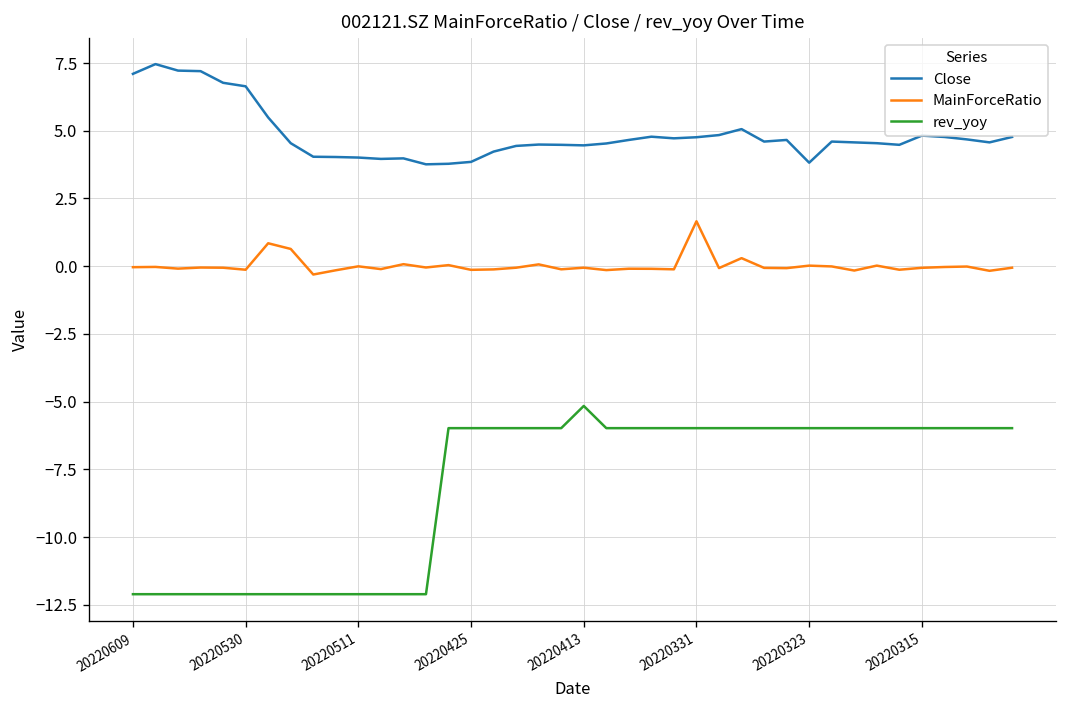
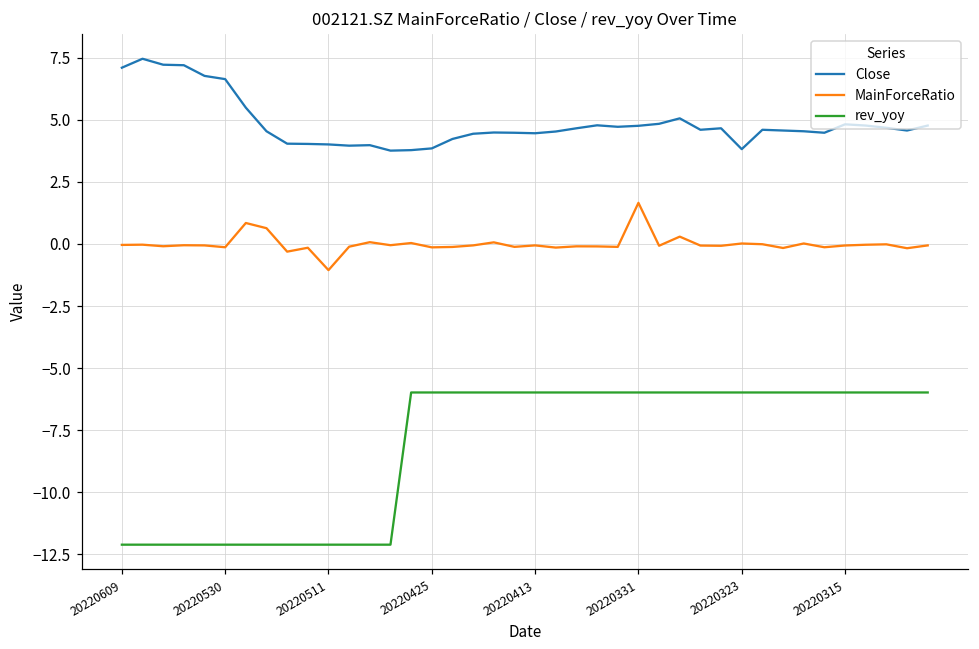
  {
    "Close": {
      "20220609": 7.1,
      "20220530": 6.6,
      "20220511": 4.0,
      "20220425": 3.9,
      "20220413": 4.5,
      "20220331": 4.8,
      "20220323": 3.8
    },
    "MainForceRatio": {
      "20220609": 0.0,
      "20220530": -0.1,
-     "20220511": 0.0,
+     "20220511": -1.1,
      "20220425": -0.1,
      "20220413": -0.1,
      "20220331": 1.7,
      "20220323": 0.0,
      "20220315": -0.1
    },
    "rev_yoy": {
      "20220609": -12.1,
      "20220530": -12.1,
      "20220511": -12.1,
      "20220425": -6.0,
-     "20220413": -5.2,
+     "20220413": -6.0,
      "20220331": -6.0,
      "20220323": -6.0,
      "20220315": -6.0
    }
  }
